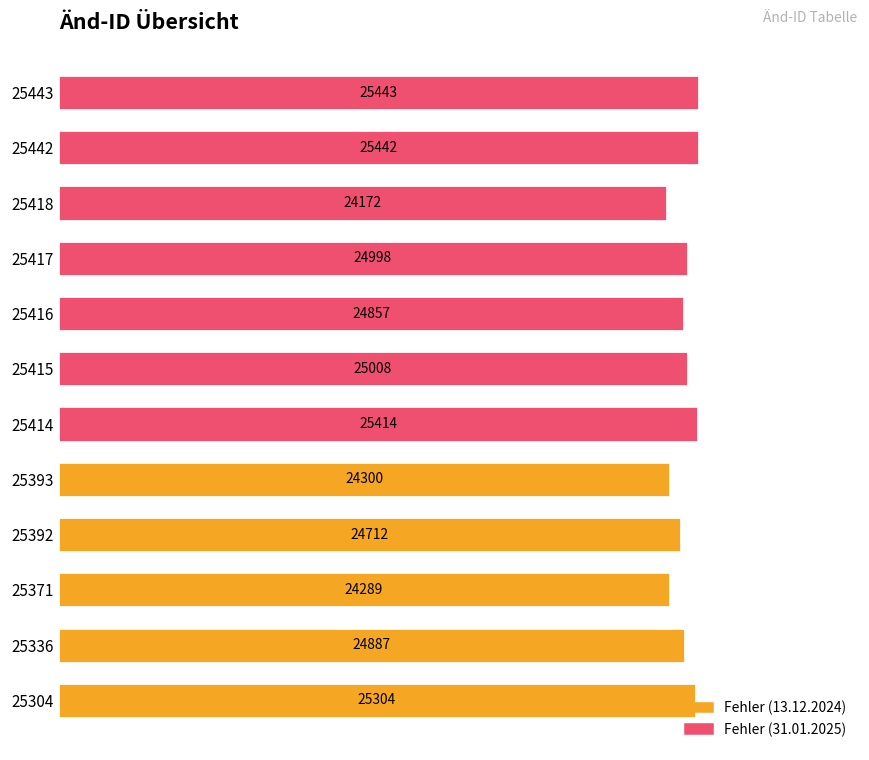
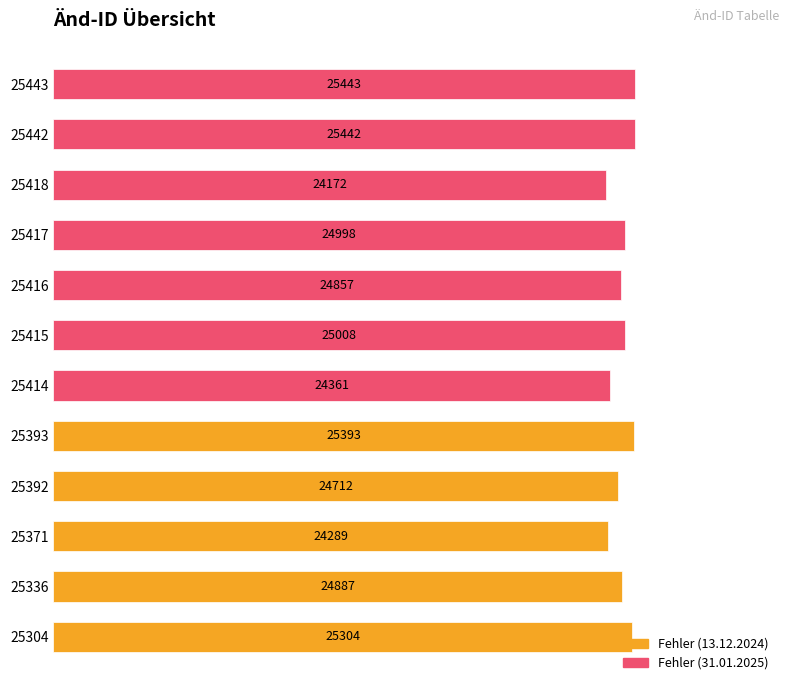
  {
    "25443": 25443,
    "25442": 25442,
    "25418": 24172,
    "25417": 24998,
    "25416": 24857,
    "25415": 25008,
-   "25414": 25414,
-   "25393": 24300,
+   "25414": 24361,
+   "25393": 25393,
    "25392": 24712,
    "25371": 24289,
    "25336": 24887,
    "25304": 25304
  }
